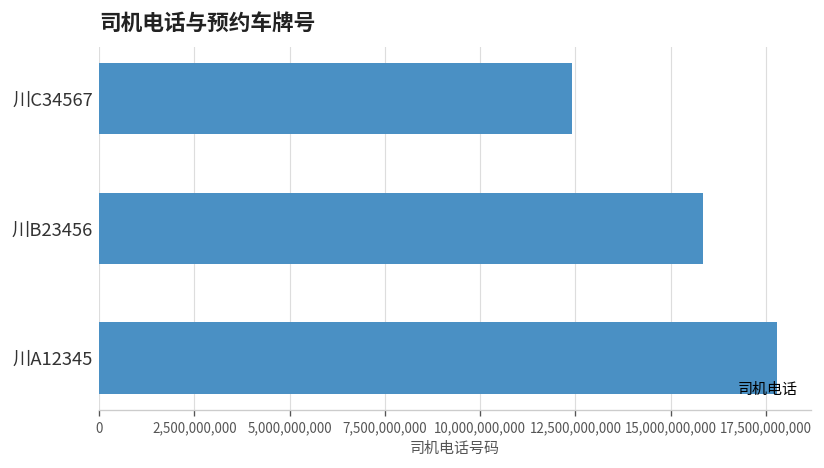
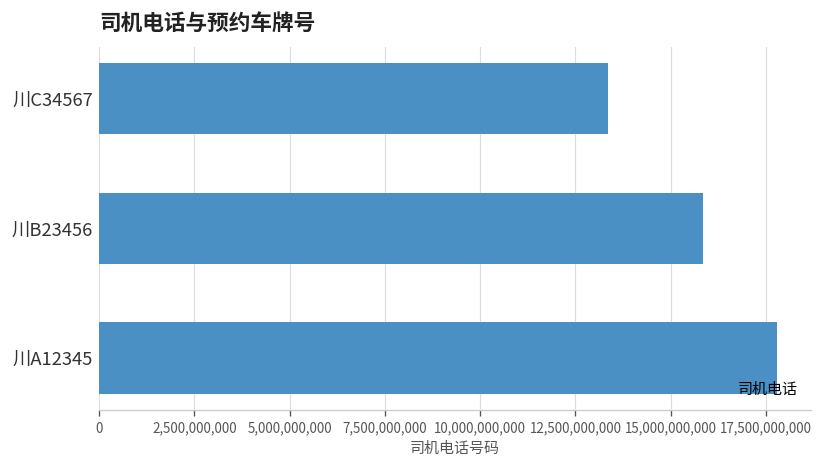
  {
-   "川C34567": "12,400,000,000",
+   "川C34567": "13,300,000,000",
    "川B23456": "15,800,000,000",
    "川A12345": "17,800,000,000"
  }
